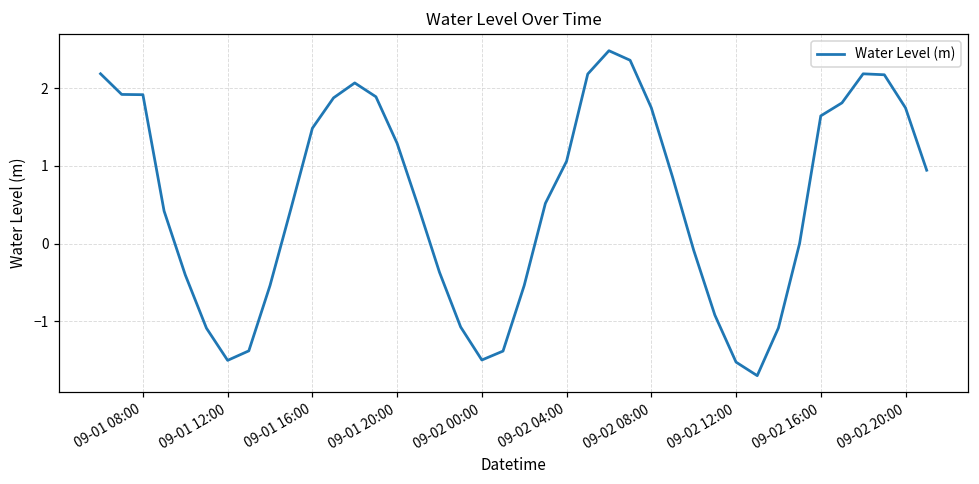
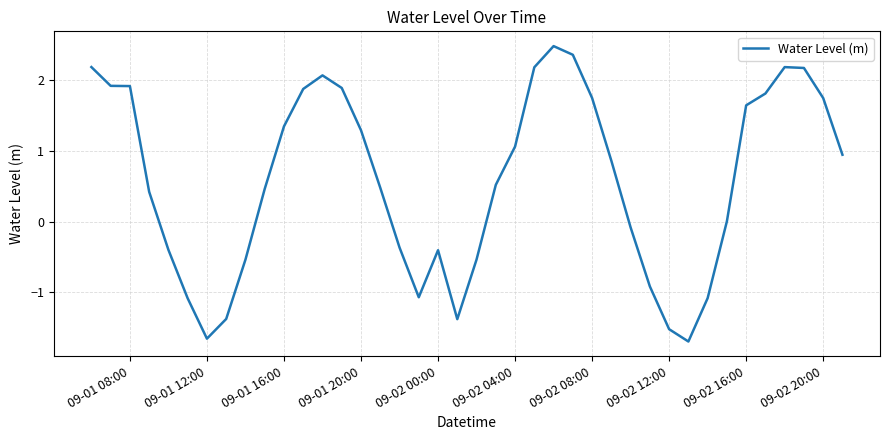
  {
    "09-01 08:00": 1.9,
-   "09-01 12:00": -1.5,
-   "09-01 16:00": 1.5,
+   "09-01 12:00": -1.7,
+   "09-01 16:00": 1.3,
    "09-01 20:00": 1.3,
-   "09-02 00:00": -1.5,
+   "09-02 00:00": -0.4,
    "09-02 04:00": 1.1,
    "09-02 08:00": 1.7,
    "09-02 12:00": -1.5,
    "09-02 16:00": 1.6,
    "09-02 20:00": 1.7
  }
